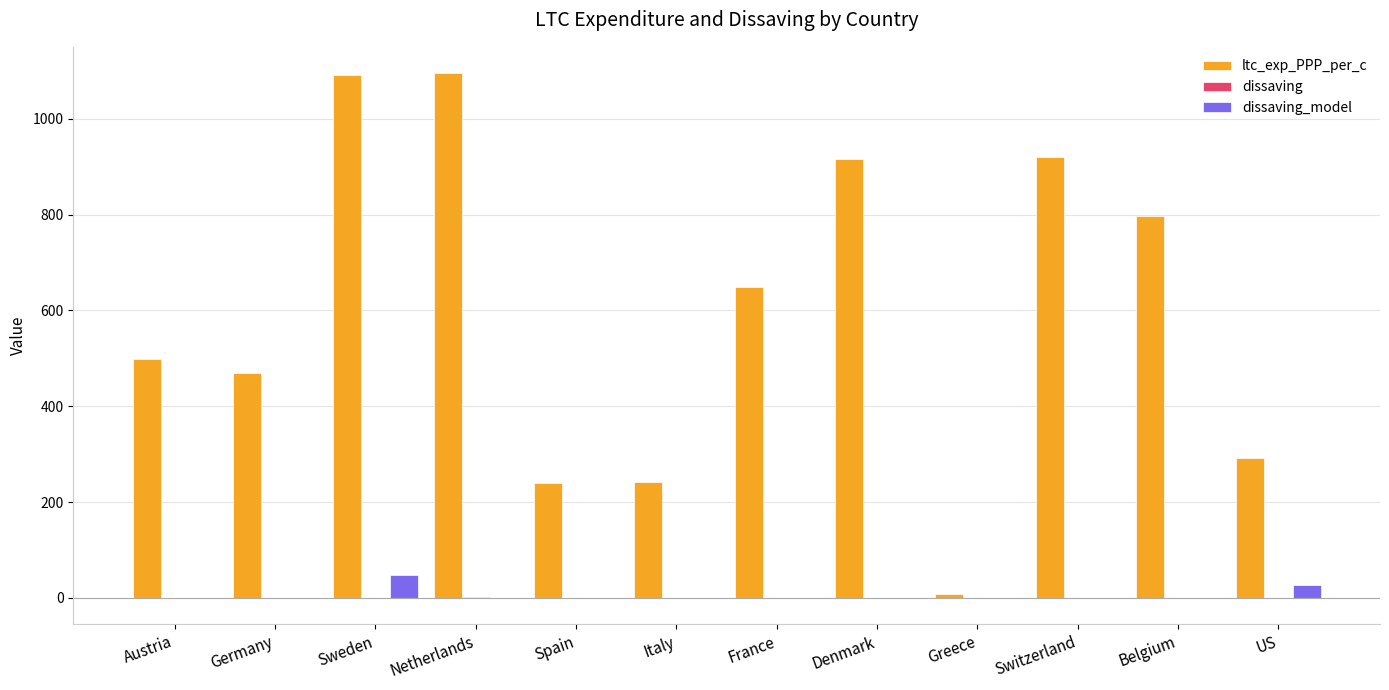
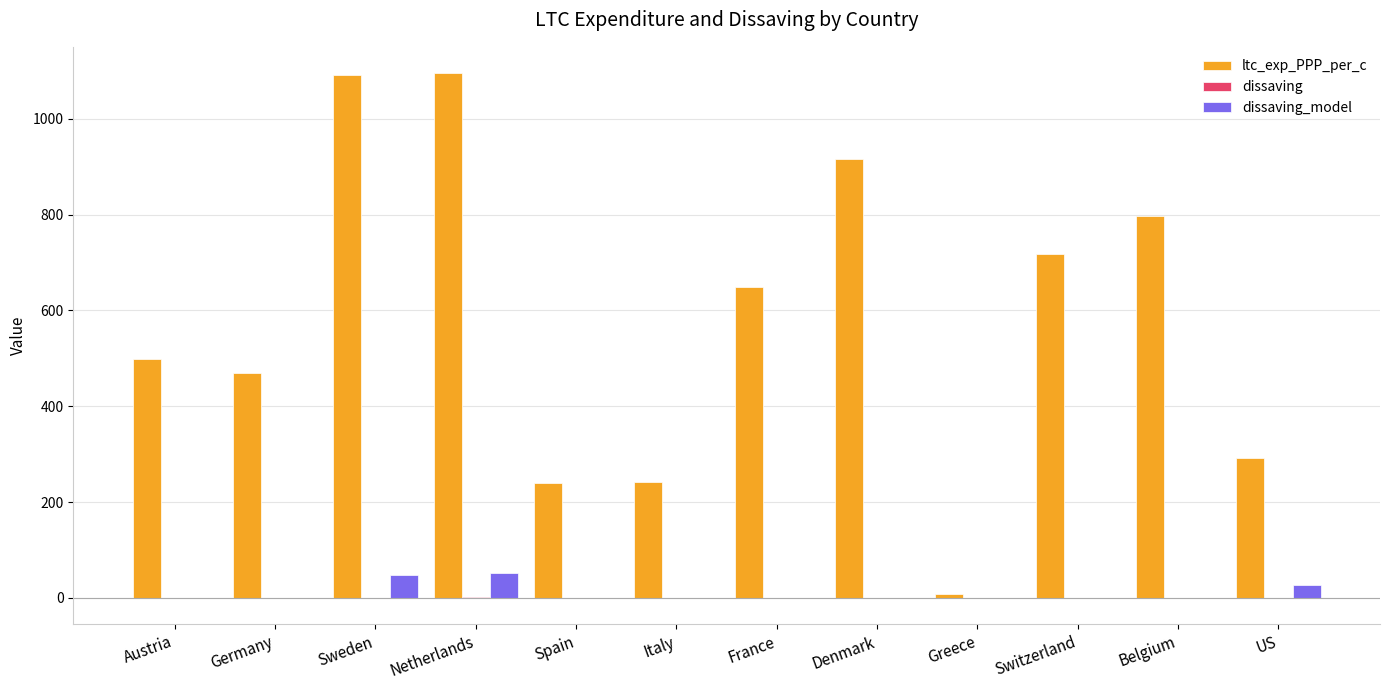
  {
    "ltc_exp_PPP_per_c": {
      "Austria": 500,
      "Germany": 470,
      "Sweden": 1090,
      "Netherlands": 1100,
      "Spain": 240,
      "Italy": 240,
      "France": 650,
      "Denmark": 920,
      "Greece": 10,
-     "Switzerland": 920,
+     "Switzerland": 720,
      "Belgium": 800,
      "US": 290
    },
    "dissaving_model": {
      "Sweden": 50,
-     "Netherlands": 0,
+     "Netherlands": 50,
      "US": 30
    }
  }
